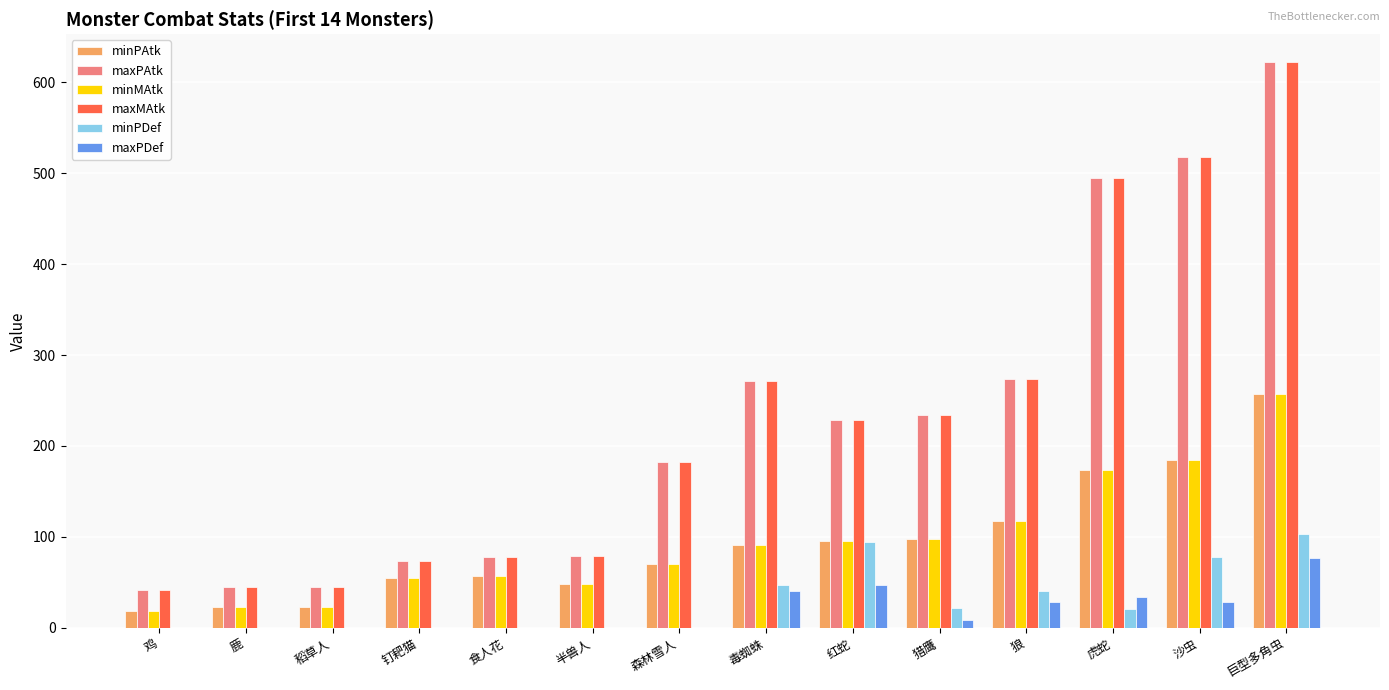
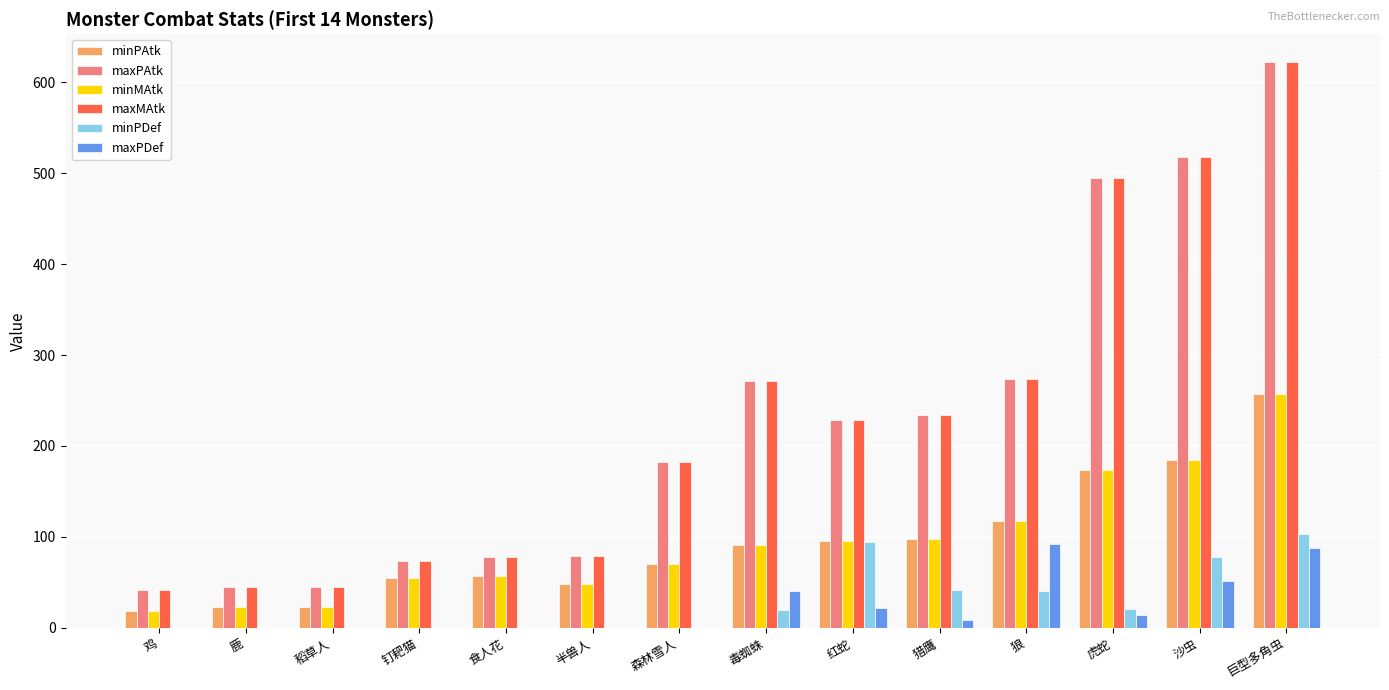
  {
    "minMAtk": {
      "鸡": 20,
      "鹿": 20,
      "稻草人": 20,
      "钉耙猫": 60,
      "食人花": 60,
      "半兽人": 50,
      "森林雪人": 70,
      "毒蜘蛛": 90,
      "红蛇": 100,
      "猎鹰": 100,
      "狼": 120,
      "虎蛇": 170,
      "沙虫": 190,
      "巨型多角虫": 260
    },
    "maxMAtk": {
      "鸡": 40,
      "鹿": 50,
      "稻草人": 50,
      "钉耙猫": 70,
      "食人花": 80,
      "半兽人": 80,
      "森林雪人": 180,
      "毒蜘蛛": 270,
      "红蛇": 230,
      "猎鹰": 230,
      "狼": 270,
      "虎蛇": 500,
      "沙虫": 520,
      "巨型多角虫": 620
    },
    "minPDef": {
      "鸡": 0,
      "鹿": 0,
      "稻草人": 0,
      "钉耙猫": 0,
      "食人花": 0,
      "半兽人": 0,
      "森林雪人": 0,
-     "毒蜘蛛": 50,
+     "毒蜘蛛": 20,
      "红蛇": 90,
-     "猎鹰": 20,
+     "猎鹰": 40,
      "狼": 40,
      "虎蛇": 20,
      "沙虫": 80,
      "巨型多角虫": 100
    },
    "maxPDef": {
      "鸡": 0,
      "鹿": 0,
      "稻草人": 0,
      "钉耙猫": 0,
      "食人花": 0,
      "半兽人": 0,
      "森林雪人": 0,
      "毒蜘蛛": 40,
-     "红蛇": 50,
+     "红蛇": 20,
      "猎鹰": 10,
-     "狼": 30,
-     "虎蛇": 30,
-     "沙虫": 30,
-     "巨型多角虫": 80
+     "狼": 90,
+     "虎蛇": 10,
+     "沙虫": 50,
+     "巨型多角虫": 90
    }
  }
